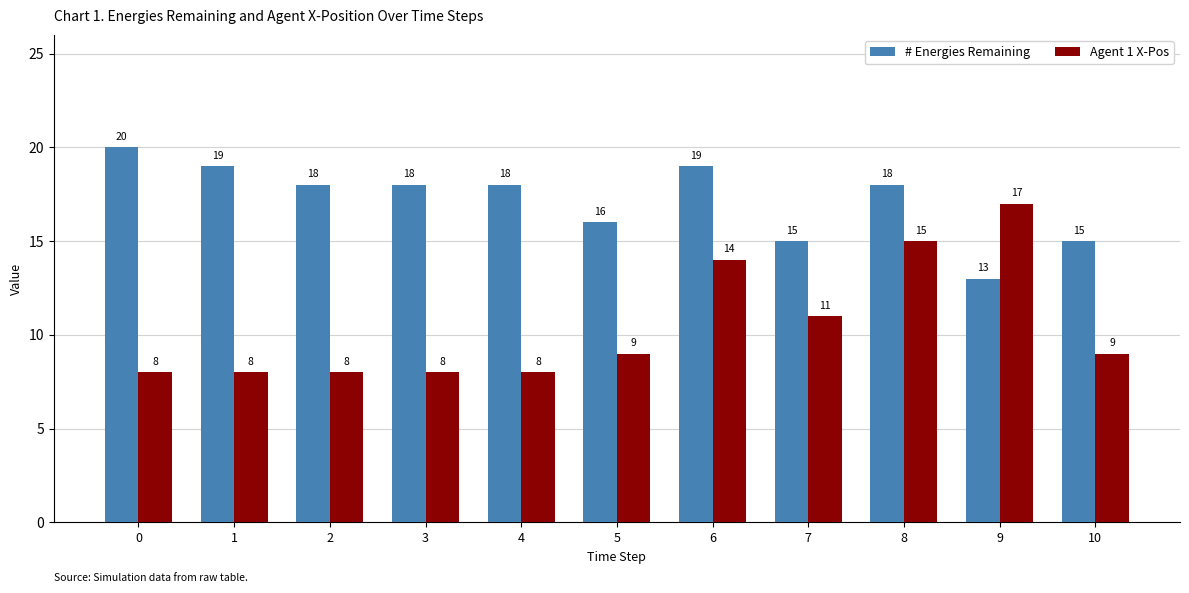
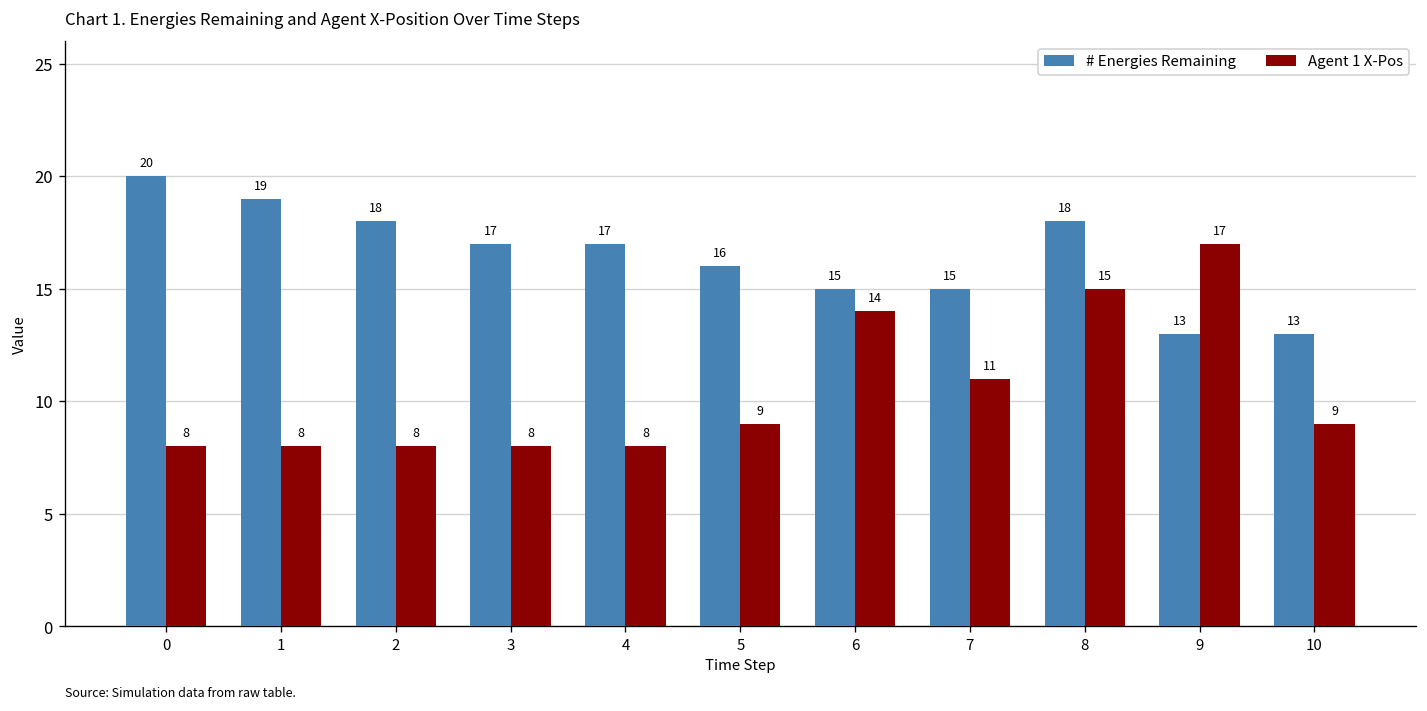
  {
    "# Energies Remaining": {
      "0": 20,
      "1": 19,
      "2": 18,
-     "3": 18,
-     "4": 18,
+     "3": 17,
+     "4": 17,
      "5": 16,
-     "6": 19,
+     "6": 15,
      "7": 15,
      "8": 18,
      "9": 13,
-     "10": 15
+     "10": 13
    },
    "Agent 1 X-Pos": {
      "0": 8,
      "1": 8,
      "2": 8,
      "3": 8,
      "4": 8,
      "5": 9,
      "6": 14,
      "7": 11,
      "8": 15,
      "9": 17,
      "10": 9
    }
  }
